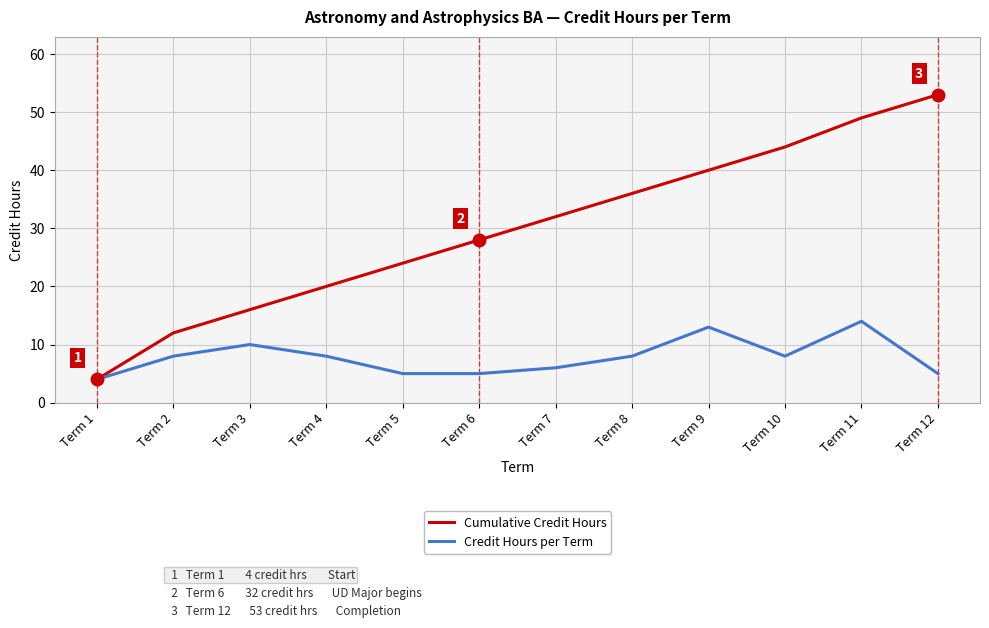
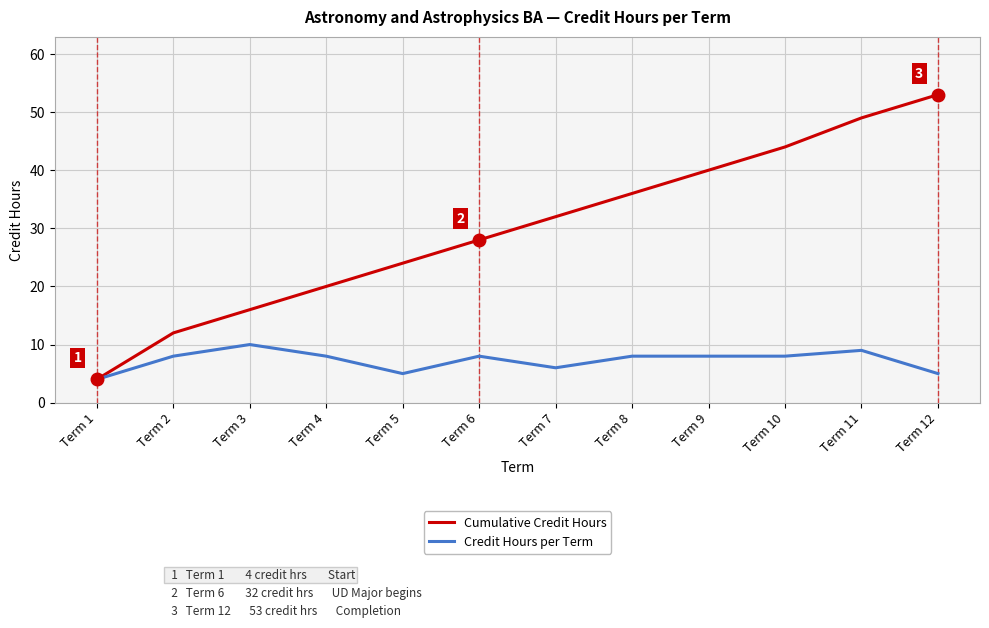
  {
    "Credit Hours per Term": {
      "Term 2": 8,
      "Term 3": 10,
      "Term 4": 8,
      "Term 5": 5,
-     "Term 6": 5,
+     "Term 6": 8,
      "Term 7": 6,
      "Term 8": 8,
-     "Term 9": 13,
+     "Term 9": 8,
      "Term 10": 8,
-     "Term 11": 14,
+     "Term 11": 9,
      "Term 12": 5
    }
  }
